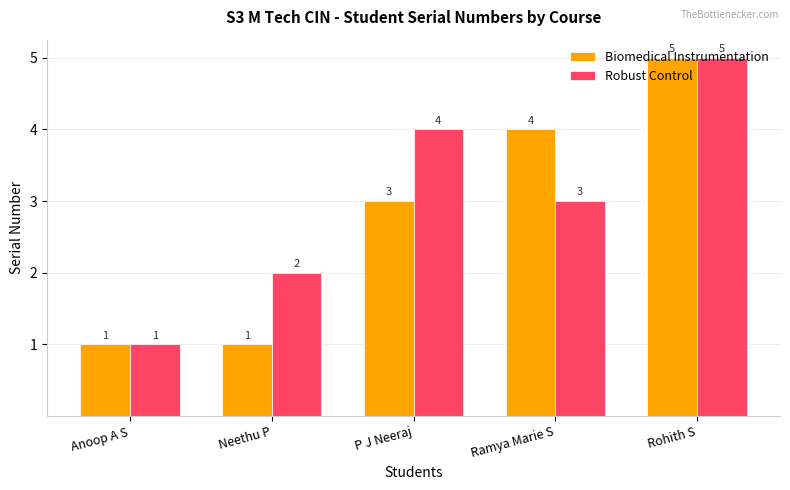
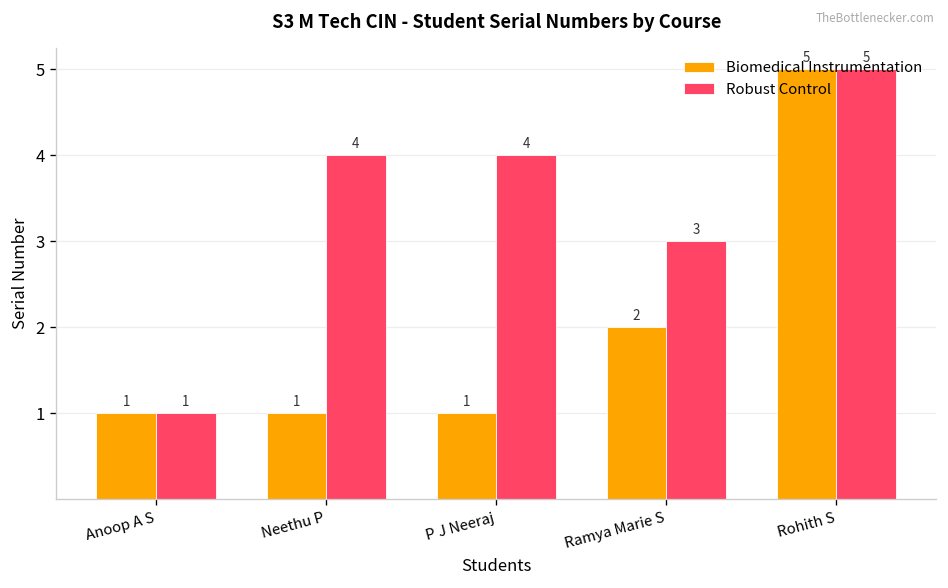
  {
    "Biomedical Instrumentation": {
      "Anoop A S": 1,
      "Neethu P": 1,
-     "P J Neeraj": 3,
-     "Ramya Marie S": 4,
+     "P J Neeraj": 1,
+     "Ramya Marie S": 2,
      "Rohith S": 5
    },
    "Robust Control": {
      "Anoop A S": 1,
-     "Neethu P": 2,
+     "Neethu P": 4,
      "P J Neeraj": 4,
      "Ramya Marie S": 3,
      "Rohith S": 5
    }
  }
